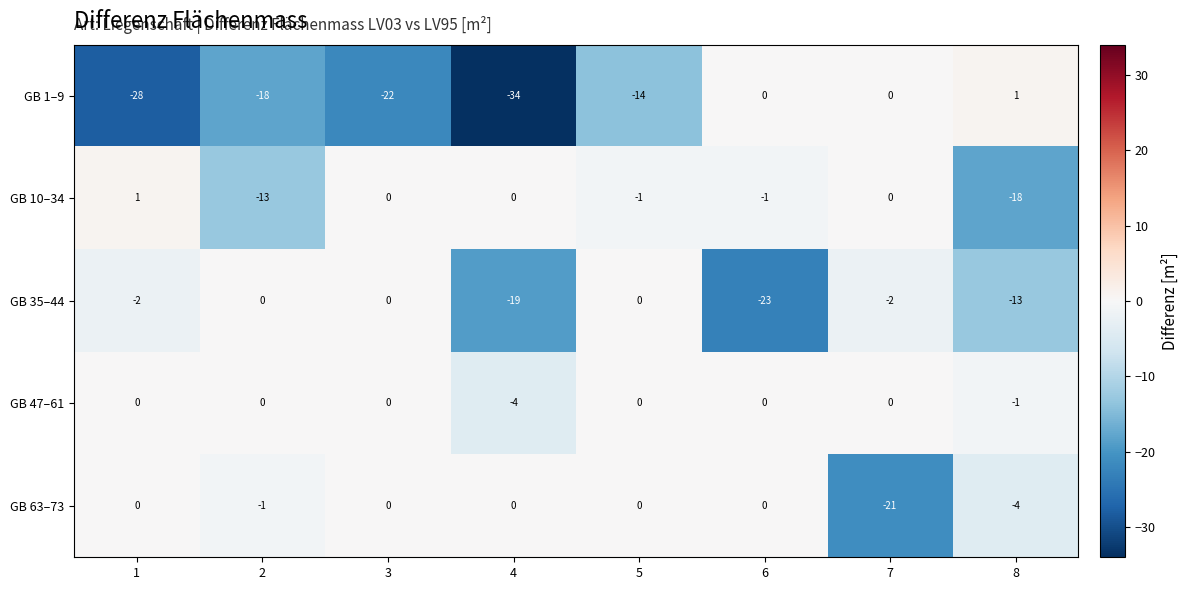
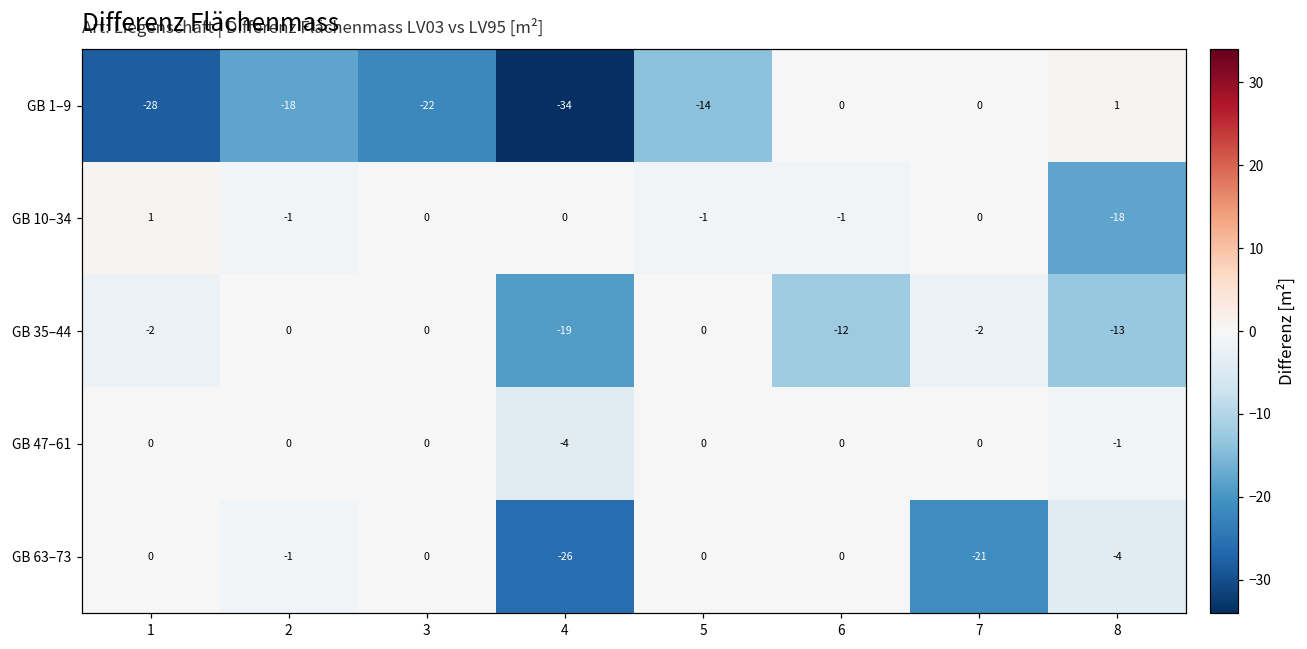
  {
    "GB 1–9": {
      "1": -28,
      "2": -18,
      "3": -22,
      "4": -34,
      "5": -14,
      "6": 0,
      "7": 0,
      "8": 1
    },
    "GB 10–34": {
      "1": 1,
-     "2": -13,
+     "2": -1,
      "3": 0,
      "4": 0,
      "5": -1,
      "6": -1,
      "7": 0,
      "8": -18
    },
    "GB 35–44": {
      "1": -2,
      "2": 0,
      "3": 0,
      "4": -19,
      "5": 0,
-     "6": -23,
+     "6": -12,
      "7": -2,
      "8": -13
    },
    "GB 47–61": {
      "1": 0,
      "2": 0,
      "3": 0,
      "4": -4,
      "5": 0,
      "6": 0,
      "7": 0,
      "8": -1
    },
    "GB 63–73": {
      "1": 0,
      "2": -1,
      "3": 0,
-     "4": 0,
+     "4": -26,
      "5": 0,
      "6": 0,
      "7": -21,
      "8": -4
    }
  }
